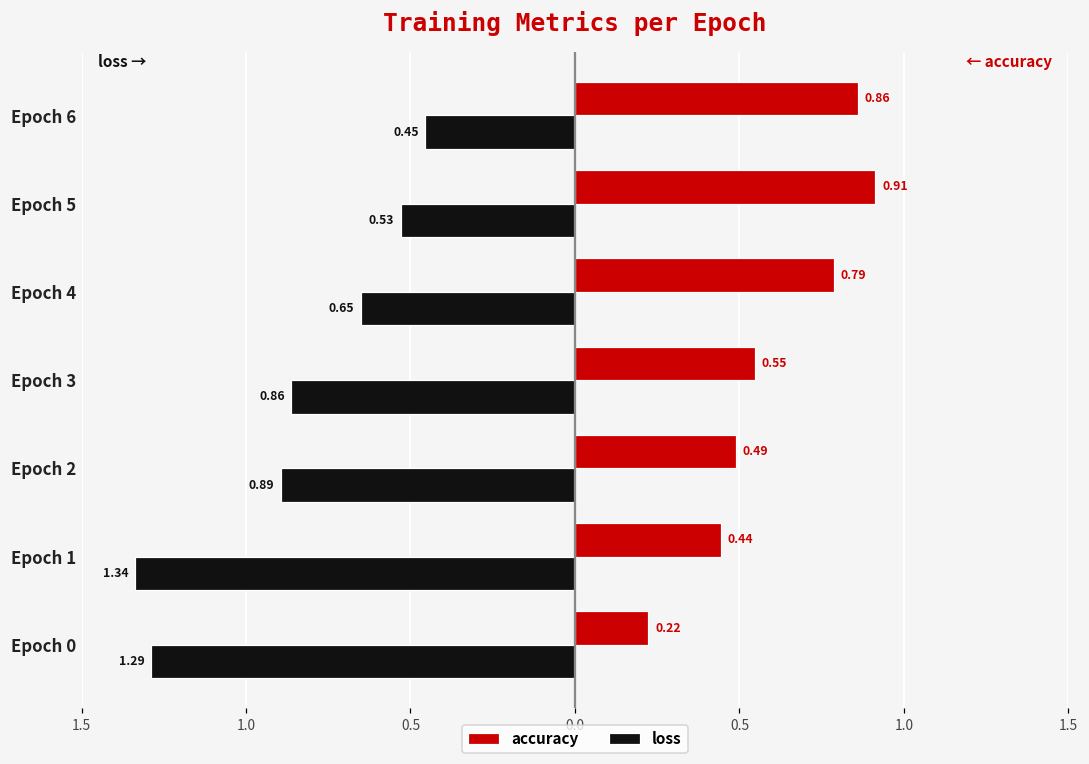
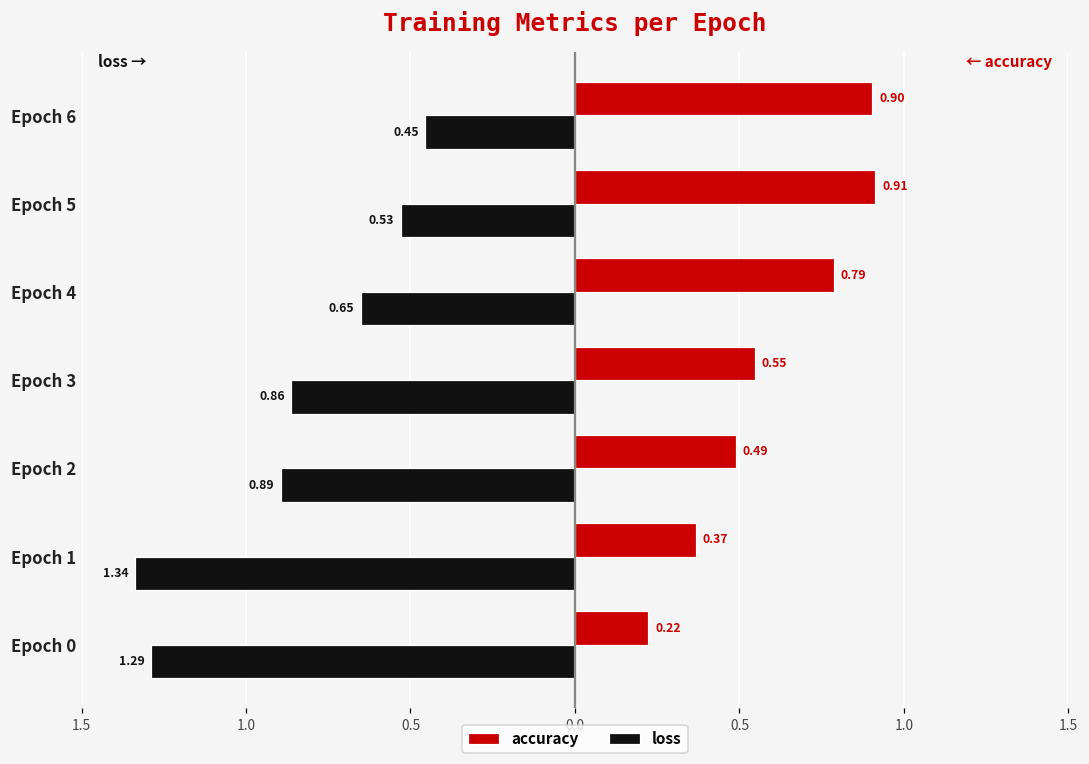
  {
    "accuracy": {
-     "Epoch 6": 0.86,
+     "Epoch 6": 0.90,
      "Epoch 5": 0.91,
      "Epoch 4": 0.79,
      "Epoch 3": 0.55,
      "Epoch 2": 0.49,
-     "Epoch 1": 0.44,
+     "Epoch 1": 0.37,
      "Epoch 0": 0.22
    }
  }
